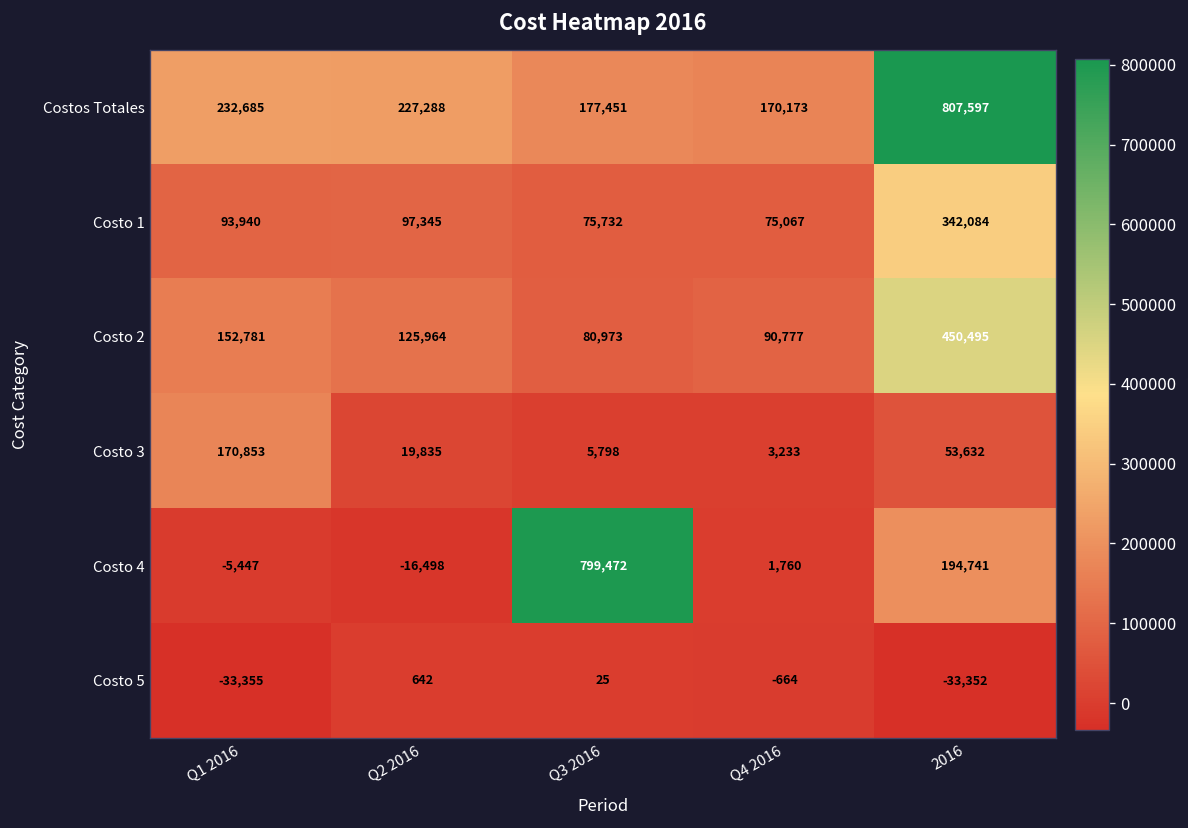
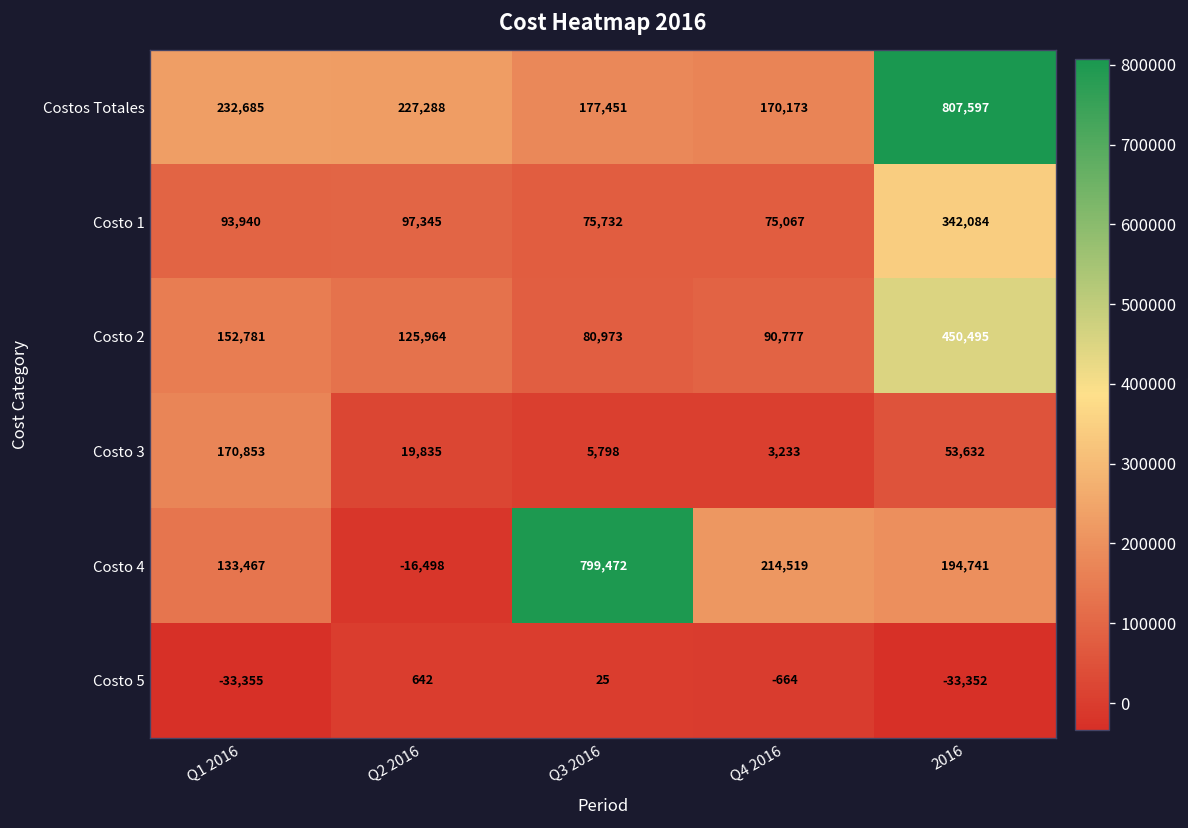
  {
    "Costos Totales": {
      "Q1 2016": "232,685",
      "Q2 2016": "227,288",
      "Q3 2016": "177,451",
      "Q4 2016": "170,173",
      "2016": "807,597"
    },
    "Costo 1": {
      "Q1 2016": "93,940",
      "Q2 2016": "97,345",
      "Q3 2016": "75,732",
      "Q4 2016": "75,067",
      "2016": "342,084"
    },
    "Costo 2": {
      "Q1 2016": "152,781",
      "Q2 2016": "125,964",
      "Q3 2016": "80,973",
      "Q4 2016": "90,777",
      "2016": "450,495"
    },
    "Costo 3": {
      "Q1 2016": "170,853",
      "Q2 2016": "19,835",
      "Q3 2016": "5,798",
      "Q4 2016": "3,233",
      "2016": "53,632"
    },
    "Costo 4": {
-     "Q1 2016": "-5,447",
+     "Q1 2016": "133,467",
      "Q2 2016": "-16,498",
      "Q3 2016": "799,472",
-     "Q4 2016": "1,760",
+     "Q4 2016": "214,519",
      "2016": "194,741"
    },
    "Costo 5": {
      "Q1 2016": "-33,355",
      "Q2 2016": "642",
      "Q3 2016": "25",
      "Q4 2016": "-664",
      "2016": "-33,352"
    }
  }
